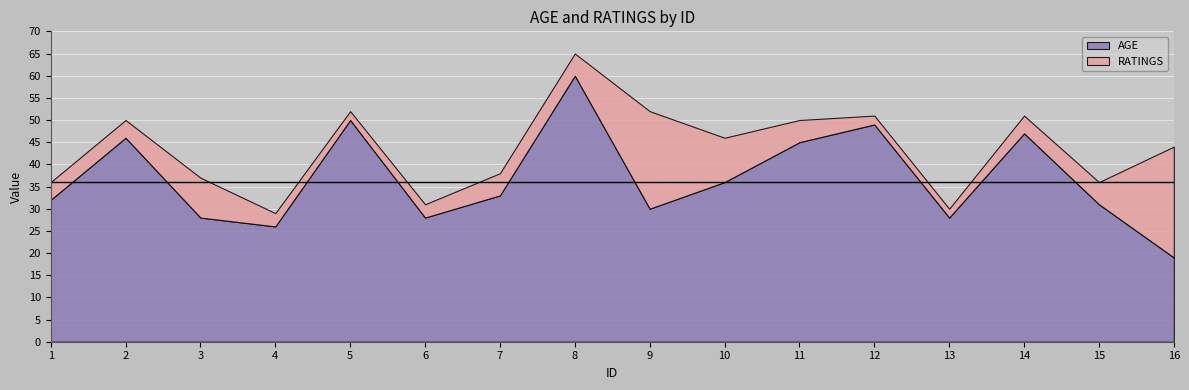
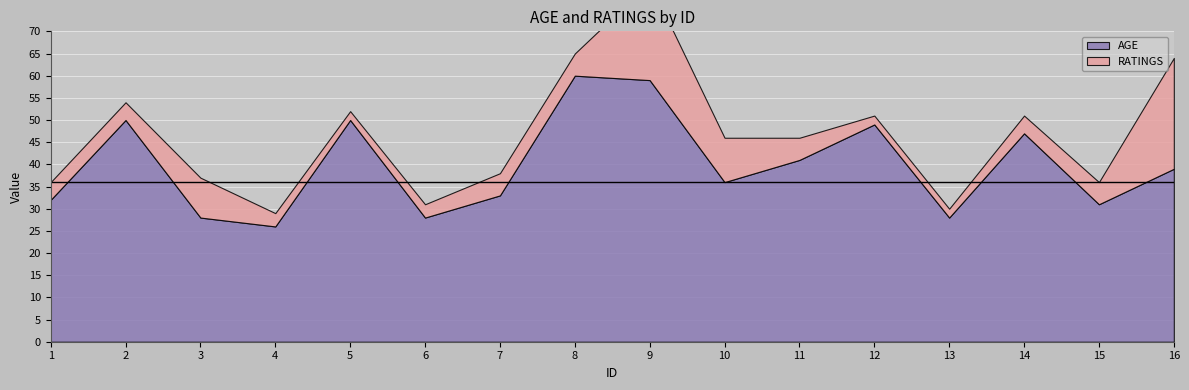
  {
    "AGE": {
      "1": 32,
-     "2": 46,
+     "2": 50,
      "3": 28,
      "4": 26,
      "5": 50,
      "6": 28,
      "7": 33,
      "8": 60,
-     "9": 30,
+     "9": 59,
      "10": 36,
-     "11": 45,
+     "11": 41,
      "12": 49,
      "13": 28,
      "14": 47,
      "15": 31,
-     "16": 19
+     "16": 39
    },
    "RATINGS": {
      "1": 4,
      "2": 4,
      "3": 9,
      "4": 3,
      "5": 2,
      "6": 3,
      "7": 5,
      "8": 5,
      "10": 10,
      "11": 5,
      "12": 2,
      "13": 2,
      "14": 4,
      "15": 5,
      "16": 25
    }
  }
